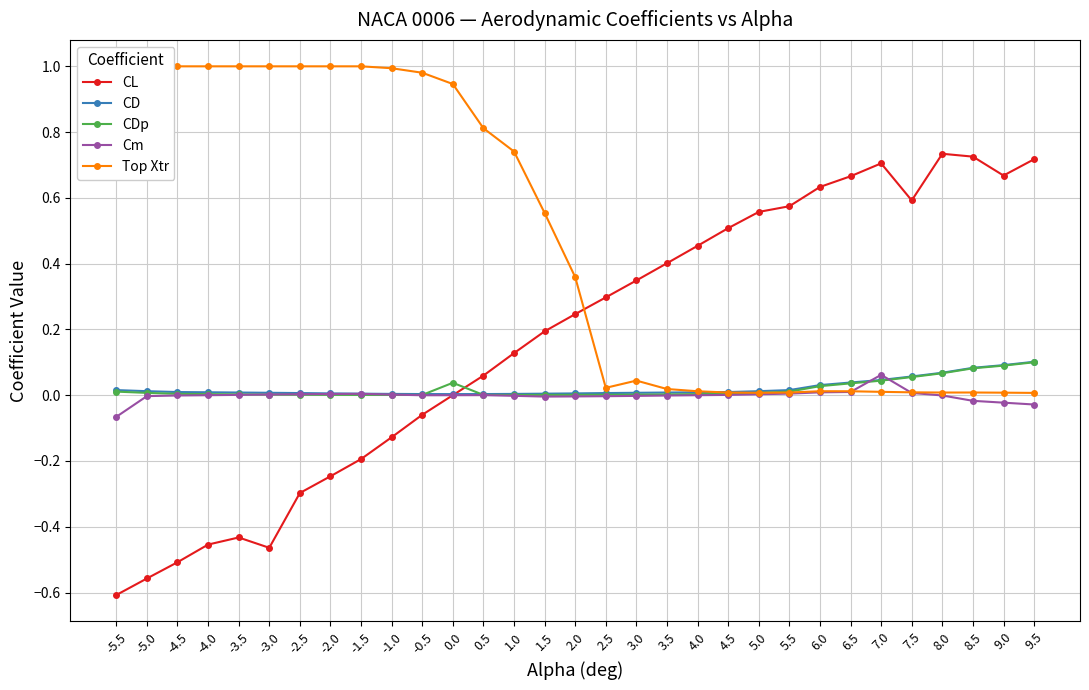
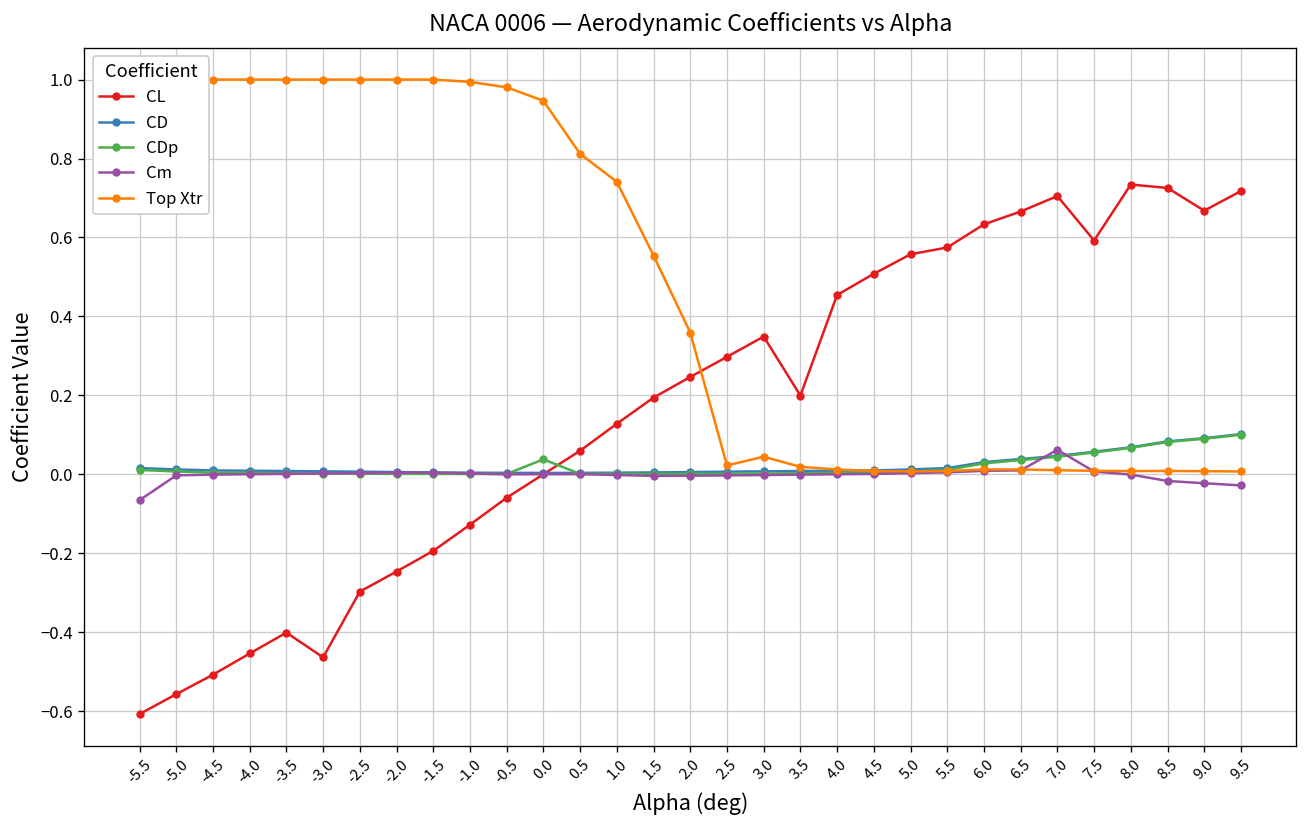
  {
    "CL": {
      "-5.5": -0.61,
      "-5.0": -0.56,
      "-4.5": -0.51,
      "-4.0": -0.45,
-     "-3.5": -0.43,
+     "-3.5": -0.40,
      "-3.0": -0.46,
      "-2.5": -0.30,
      "-2.0": -0.25,
      "-1.5": -0.19,
      "-1.0": -0.13,
      "-0.5": -0.06,
      "0.5": 0.06,
      "1.0": 0.13,
      "1.5": 0.19,
      "2.0": 0.25,
      "2.5": 0.30,
      "3.0": 0.35,
-     "3.5": 0.40,
+     "3.5": 0.20,
      "4.0": 0.45,
      "4.5": 0.51,
      "5.0": 0.56,
      "5.5": 0.57,
      "6.0": 0.63,
      "6.5": 0.67,
      "7.0": 0.70,
      "7.5": 0.59,
      "8.0": 0.73,
      "8.5": 0.73,
      "9.0": 0.67,
      "9.5": 0.72
    },
    "CDp": {
      "0.0": 0.04
    },
    "Cm": {
      "-5.5": -0.07,
      "-5.0": 0.00,
      "7.0": 0.06,
      "8.0": 0.00,
      "8.5": -0.02,
      "9.0": -0.02,
      "9.5": -0.03
    },
    "Top Xtr": {
      "-4.5": 1.00,
      "-4.0": 1.00,
      "-3.5": 1.00,
      "-3.0": 1.00,
      "-2.5": 1.00,
      "-2.0": 1.00,
      "-1.5": 1.00,
      "-1.0": 0.99,
      "-0.5": 0.98,
      "0.0": 0.95,
      "0.5": 0.81,
      "1.0": 0.74,
      "1.5": 0.55,
      "2.0": 0.36,
      "2.5": 0.02,
      "3.0": 0.04,
      "3.5": 0.02,
      "7.0": 0.01,
      "8.0": 0.01,
      "8.5": 0.01,
      "9.0": 0.01,
      "9.5": 0.01
    }
  }
